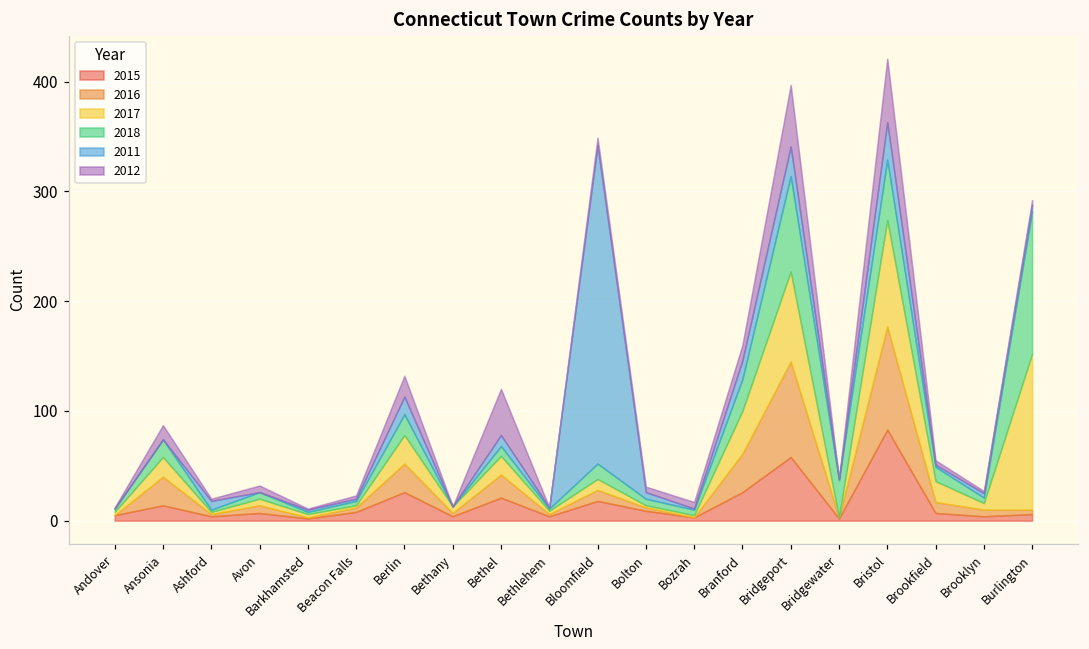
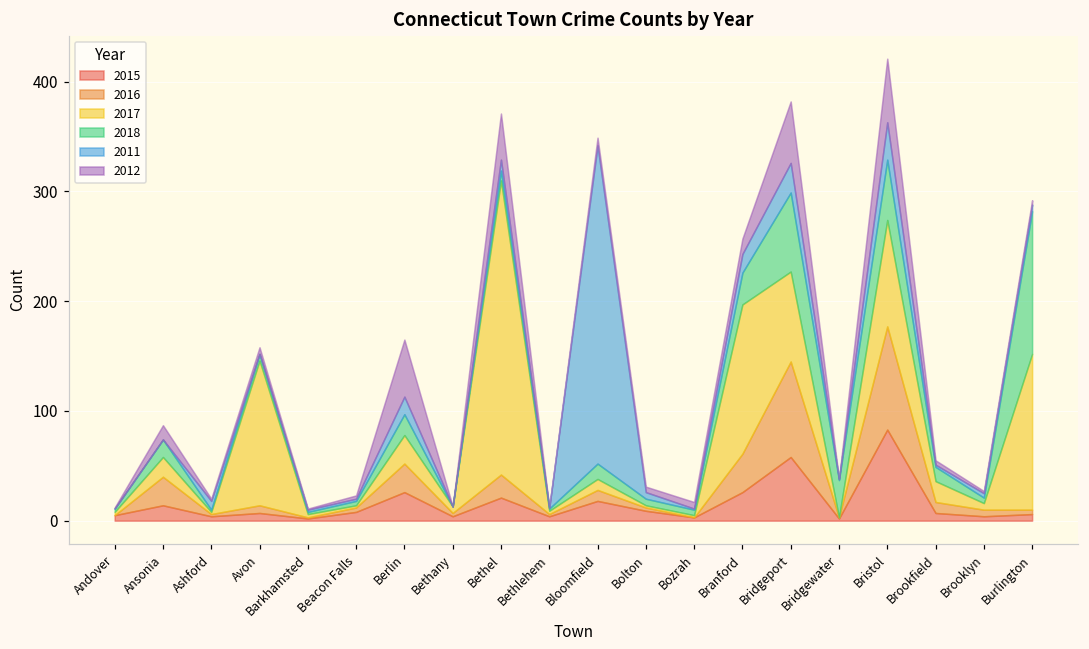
  {
    "2017": {
      "Andover": 0,
      "Ansonia": 20,
-     "Avon": 10,
+     "Avon": 130,
      "Berlin": 30,
-     "Bethel": 20,
+     "Bethel": 270,
      "Bloomfield": 10,
-     "Branford": 40,
+     "Branford": 140,
      "Bridgeport": 80,
      "Bristol": 100,
      "Brookfield": 20,
      "Brooklyn": 10,
      "Burlington": 140
    },
    "2018": {
      "Berlin": 20,
      "Bethel": 10,
      "Bloomfield": 10,
      "Bolton": 10,
      "Branford": 30,
-     "Bridgeport": 90,
+     "Bridgeport": 70,
      "Bristol": 60,
      "Brooklyn": 10,
      "Burlington": 130
    },
    "2011": {
      "Berlin": 20,
      "Bethel": 10,
      "Bloomfield": 290,
      "Bolton": 10,
      "Branford": 20,
      "Bridgeport": 30,
      "Bristol": 30,
      "Burlington": 10
    },
    "2012": {
      "Ansonia": 10,
      "Avon": 10,
      "Beacon Falls": 0,
-     "Berlin": 20,
+     "Berlin": 50,
      "Bethel": 40,
      "Bloomfield": 10,
      "Bolton": 10,
      "Bozrah": 10,
      "Branford": 10,
      "Bridgeport": 60,
      "Bristol": 60,
      "Brookfield": 0,
      "Burlington": 0
    }
  }
